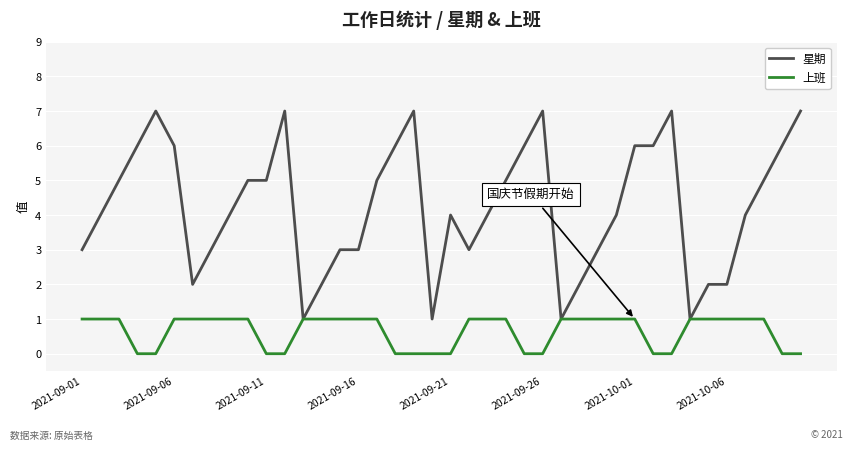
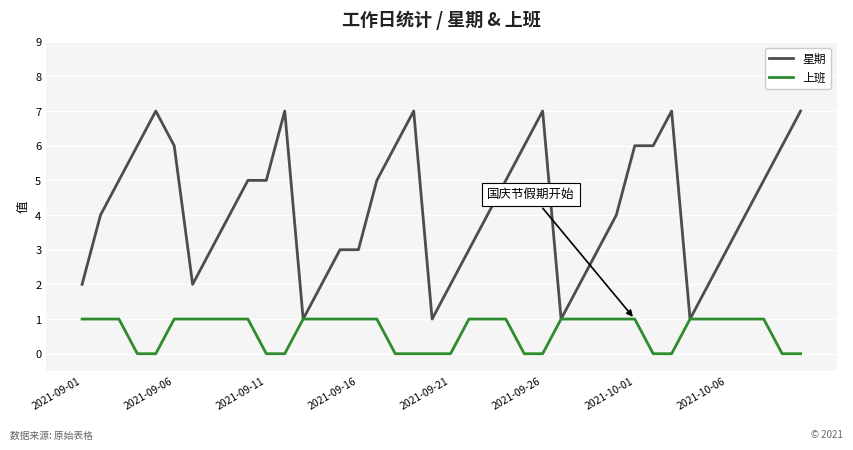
  {
    "星期": {
-     "2021-09-01": 3,
+     "2021-09-01": 2,
      "2021-09-06": 6,
      "2021-09-11": 5,
      "2021-09-16": 3,
-     "2021-09-21": 4,
+     "2021-09-21": 2,
      "2021-09-26": 7,
      "2021-10-01": 6,
-     "2021-10-06": 2
+     "2021-10-06": 3
    },
    "上班": {
      "2021-09-01": 1,
      "2021-09-06": 1,
      "2021-09-11": 0,
      "2021-09-16": 1,
      "2021-09-21": 0,
      "2021-09-26": 0,
      "2021-10-01": 1,
      "2021-10-06": 1
    }
  }
